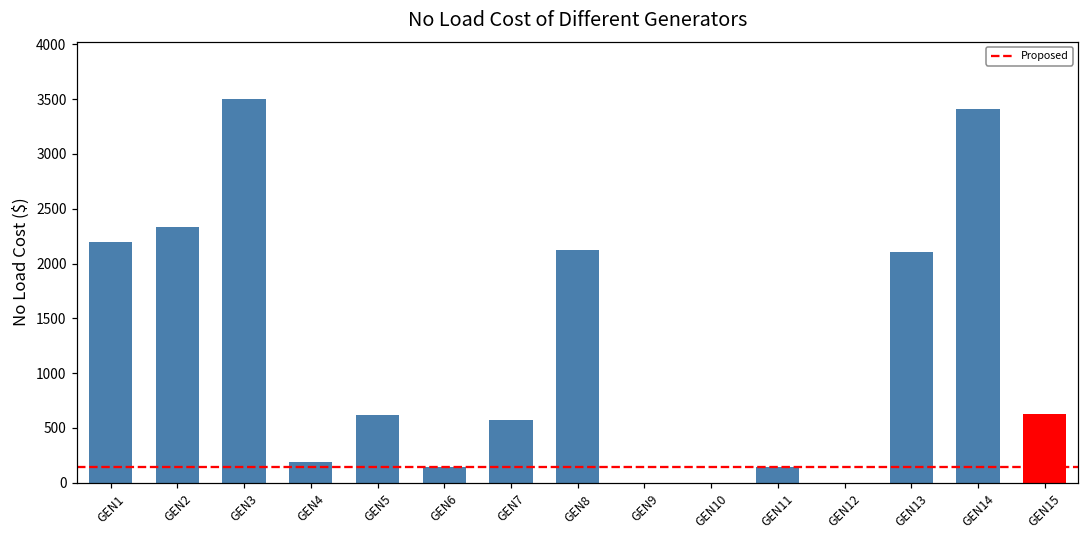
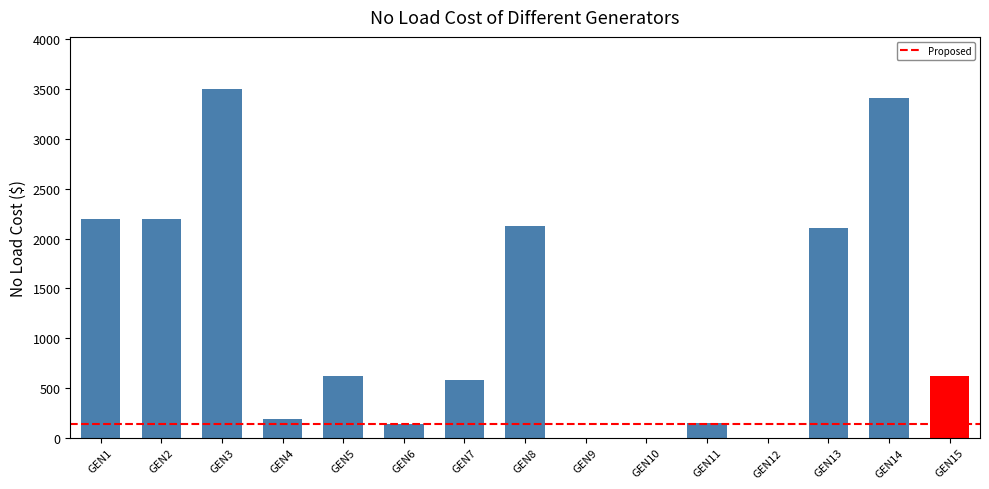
  {
    "GEN1": 2200,
-   "GEN2": 2300,
+   "GEN2": 2200,
    "GEN3": 3500,
    "GEN4": 200,
    "GEN5": 600,
    "GEN6": 100,
    "GEN7": 600,
    "GEN8": 2100,
    "GEN11": 100,
    "GEN13": 2100,
    "GEN14": 3400,
    "GEN15": 600
  }
